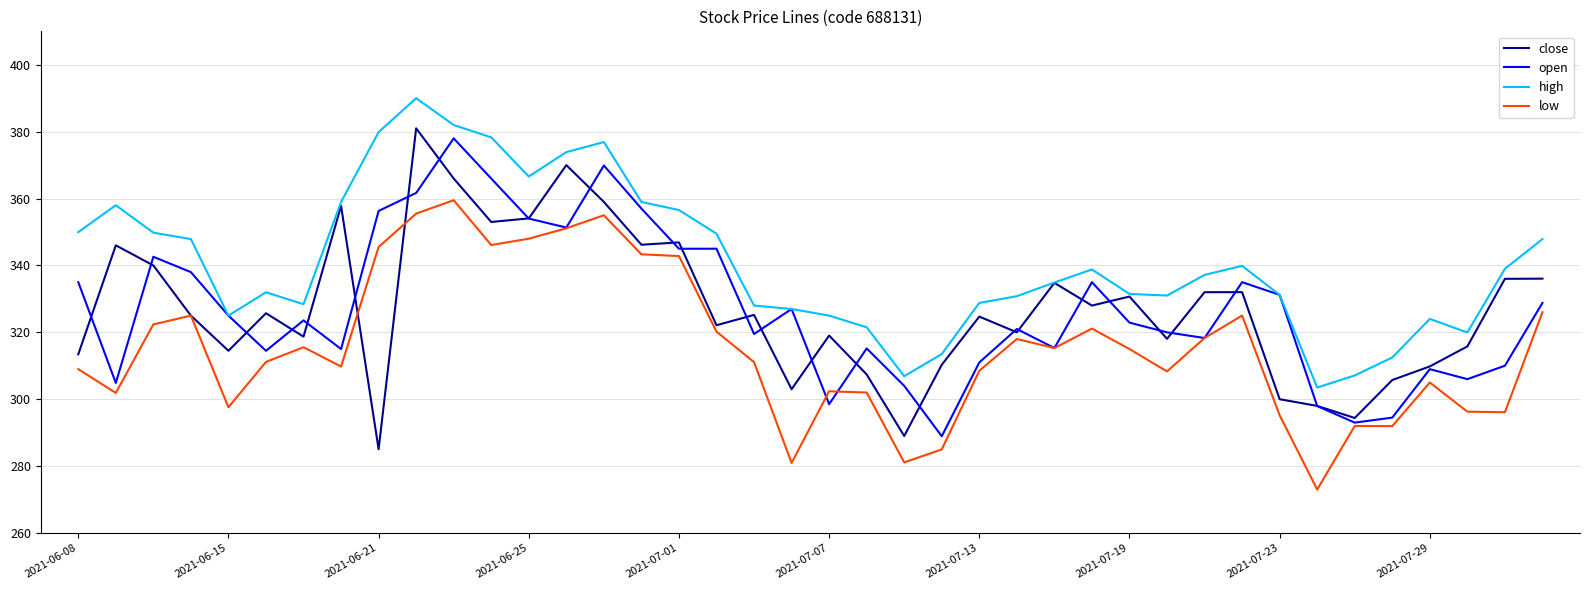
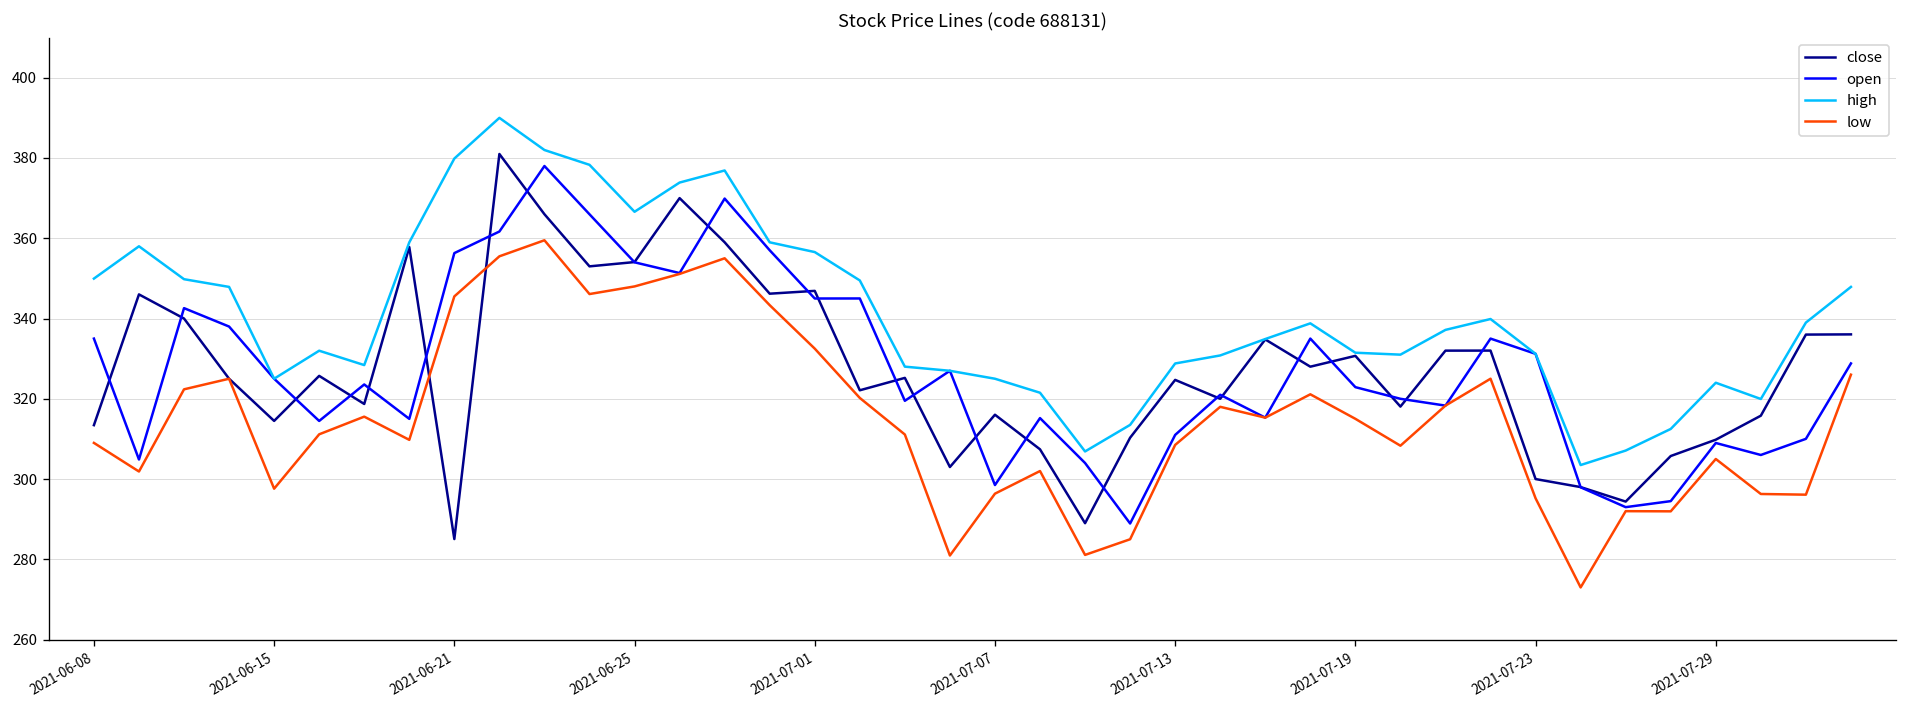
  {
    "close": {
      "2021-06-08": 313,
      "2021-06-15": 314,
      "2021-06-21": 285,
      "2021-07-01": 347,
-     "2021-07-07": 319,
+     "2021-07-07": 316,
      "2021-07-13": 325,
      "2021-07-19": 331,
      "2021-07-23": 300,
      "2021-07-29": 310
    },
    "open": {
      "2021-06-08": 335,
      "2021-06-21": 356,
      "2021-07-01": 345,
      "2021-07-07": 299,
      "2021-07-13": 311,
      "2021-07-19": 323,
      "2021-07-29": 309
    },
    "high": {
      "2021-06-08": 350,
      "2021-06-21": 380,
      "2021-06-25": 367,
      "2021-07-01": 357,
      "2021-07-07": 325,
      "2021-07-13": 329,
      "2021-07-19": 331,
      "2021-07-29": 324
    },
    "low": {
      "2021-06-08": 309,
      "2021-06-15": 298,
      "2021-06-21": 346,
      "2021-06-25": 348,
-     "2021-07-01": 343,
-     "2021-07-07": 302,
+     "2021-07-01": 333,
+     "2021-07-07": 296,
      "2021-07-13": 309,
      "2021-07-19": 315,
      "2021-07-23": 295,
      "2021-07-29": 305
    }
  }
